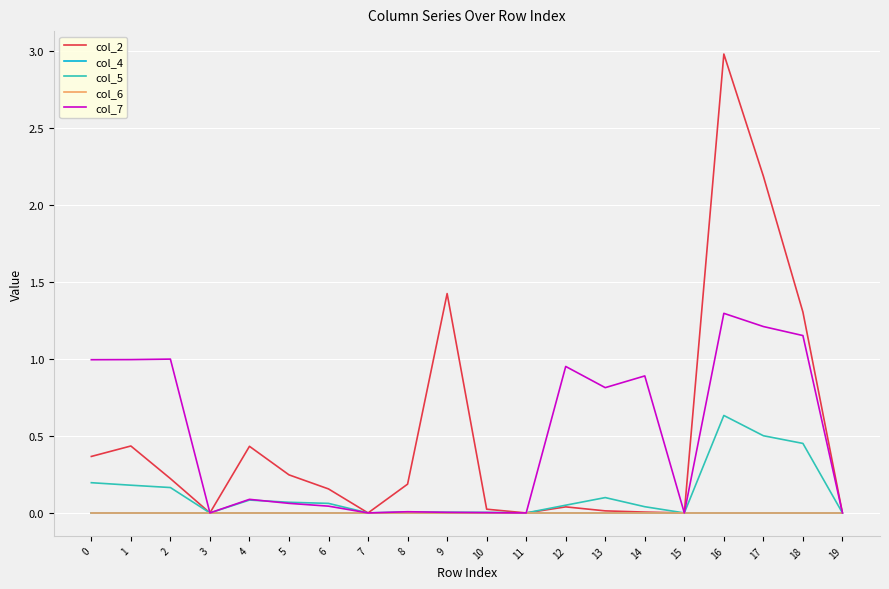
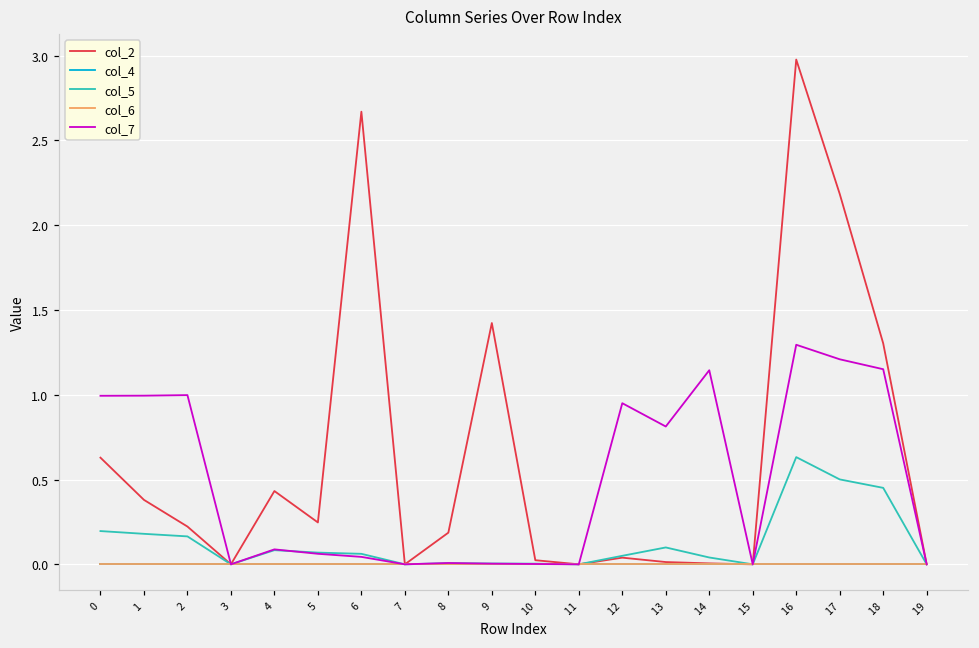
  {
    "col_2": {
-     "0": 0.37,
-     "1": 0.43,
+     "0": 0.63,
+     "1": 0.38,
      "2": 0.22,
      "4": 0.43,
      "5": 0.25,
-     "6": 0.16,
+     "6": 2.67,
      "8": 0.19,
      "9": 1.42,
      "10": 0.02,
      "16": 2.98,
      "17": 2.18,
      "18": 1.30
    },
    "col_6": {
      "0": 0.00,
      "1": 0.00,
      "2": 0.00,
      "4": 0.00,
      "5": 0.00,
      "6": 0.00,
      "12": 0.00,
      "16": 0.00,
      "17": 0.00,
      "18": 0.00
    },
    "col_5": {
      "0": 0.20,
      "1": 0.18,
      "2": 0.16,
      "6": 0.06,
      "13": 0.10,
      "14": 0.04,
      "16": 0.63,
      "17": 0.50,
      "18": 0.45
    },
    "col_7": {
      "0": 0.99,
      "1": 0.99,
      "2": 1.00,
      "6": 0.04,
      "12": 0.95,
      "13": 0.81,
-     "14": 0.89,
+     "14": 1.14,
      "16": 1.30,
      "17": 1.21,
      "18": 1.15
    }
  }
